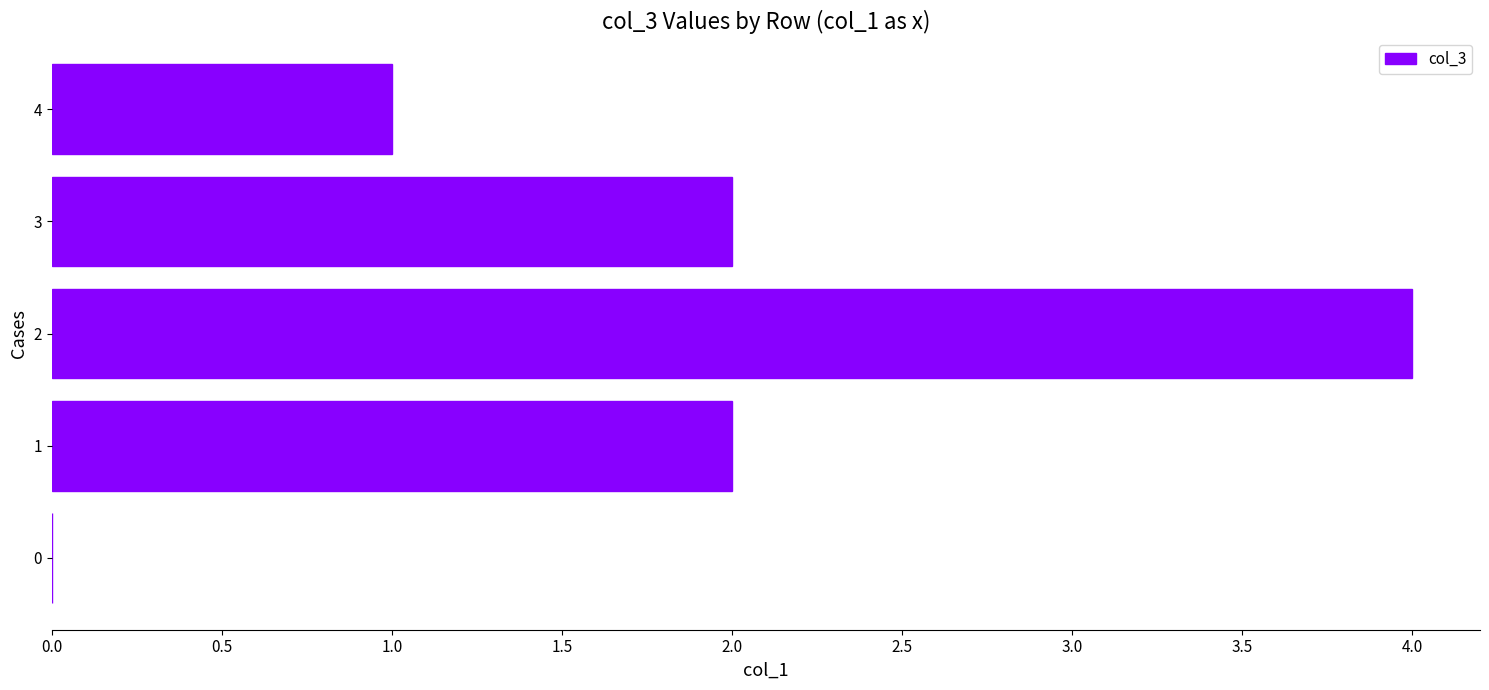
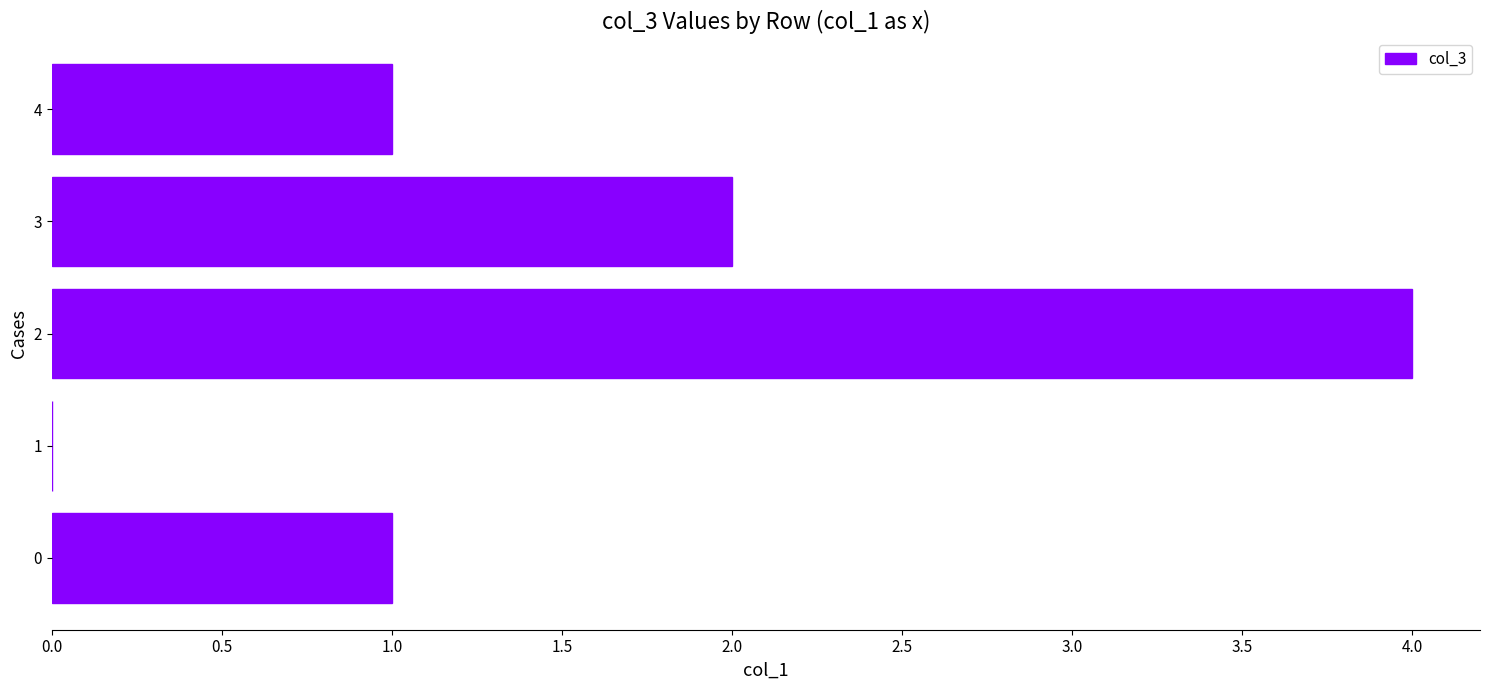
  {
    "4": 1,
    "3": 2,
    "2": 4,
-   "1": 2,
-   "0": 0
+   "1": 0,
+   "0": 1
  }
